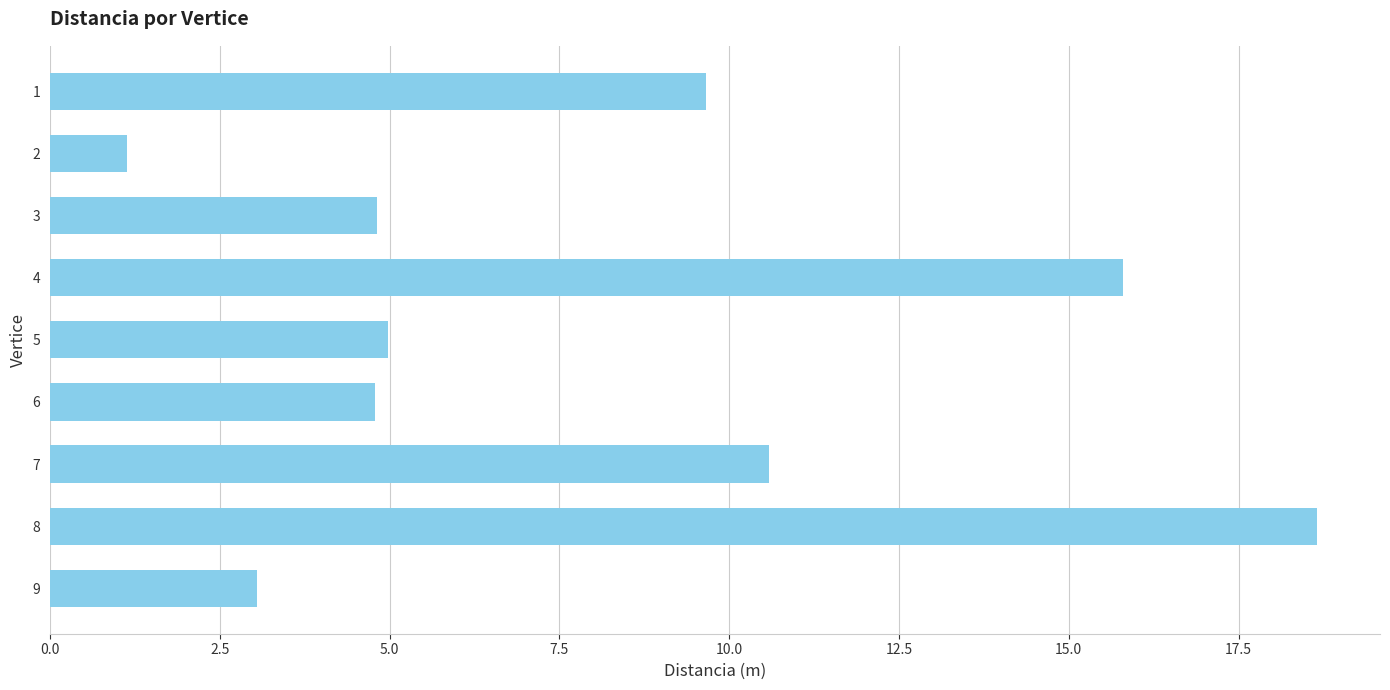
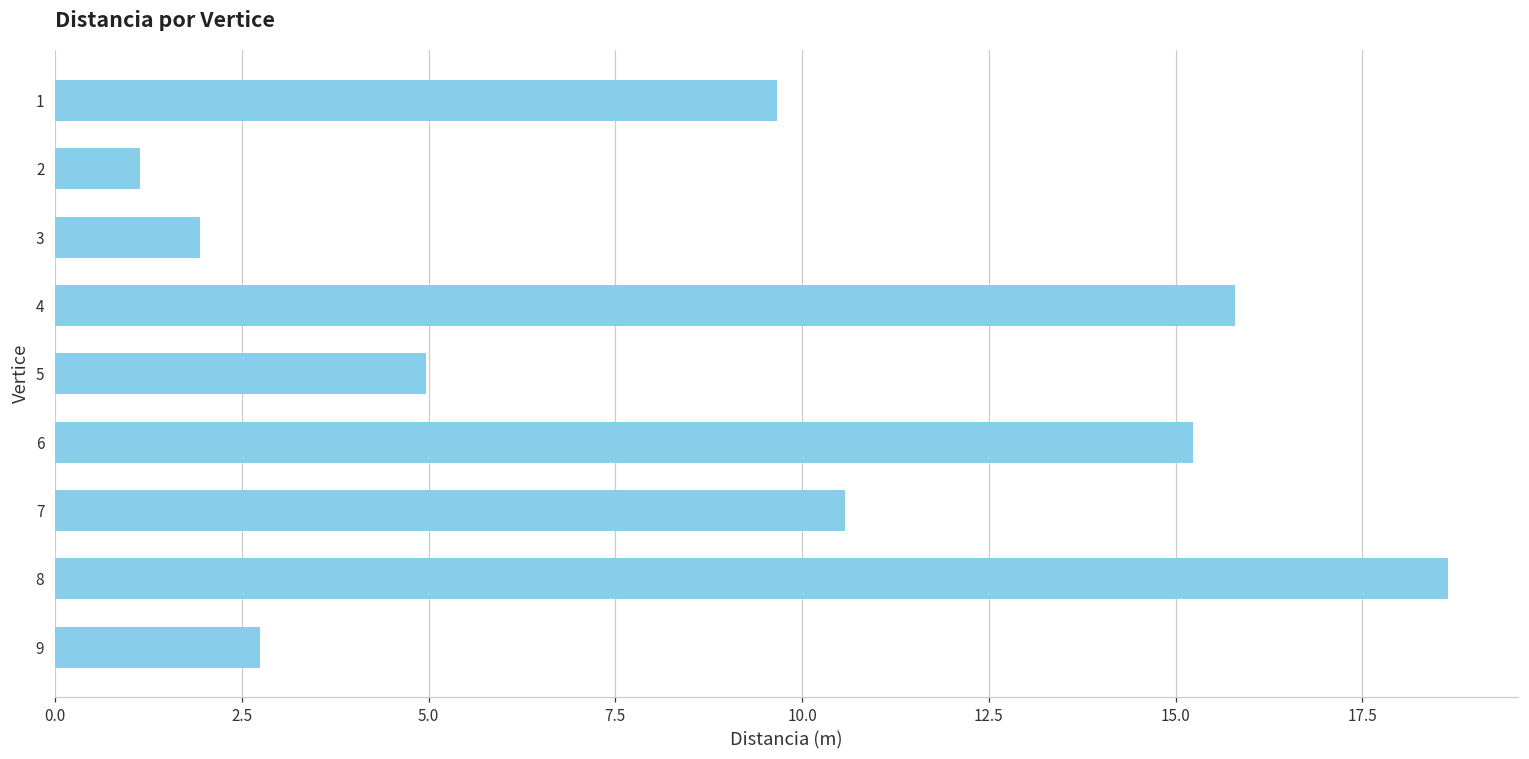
  {
    "1": 9.7,
    "2": 1.1,
-   "3": 4.8,
+   "3": 1.9,
    "4": 15.8,
    "5": 5.0,
-   "6": 4.8,
+   "6": 15.2,
    "7": 10.6,
    "8": 18.7,
-   "9": 3.1
+   "9": 2.8
  }
